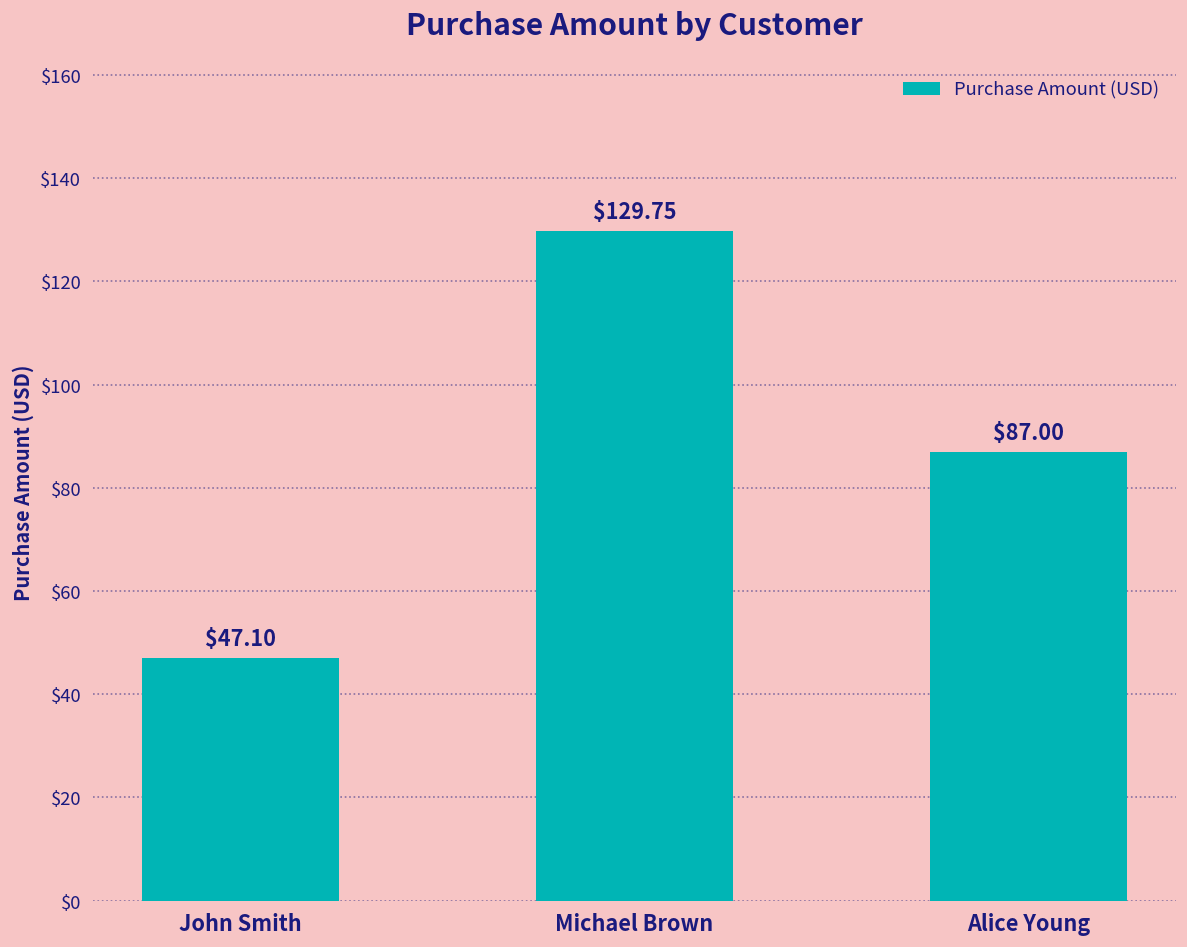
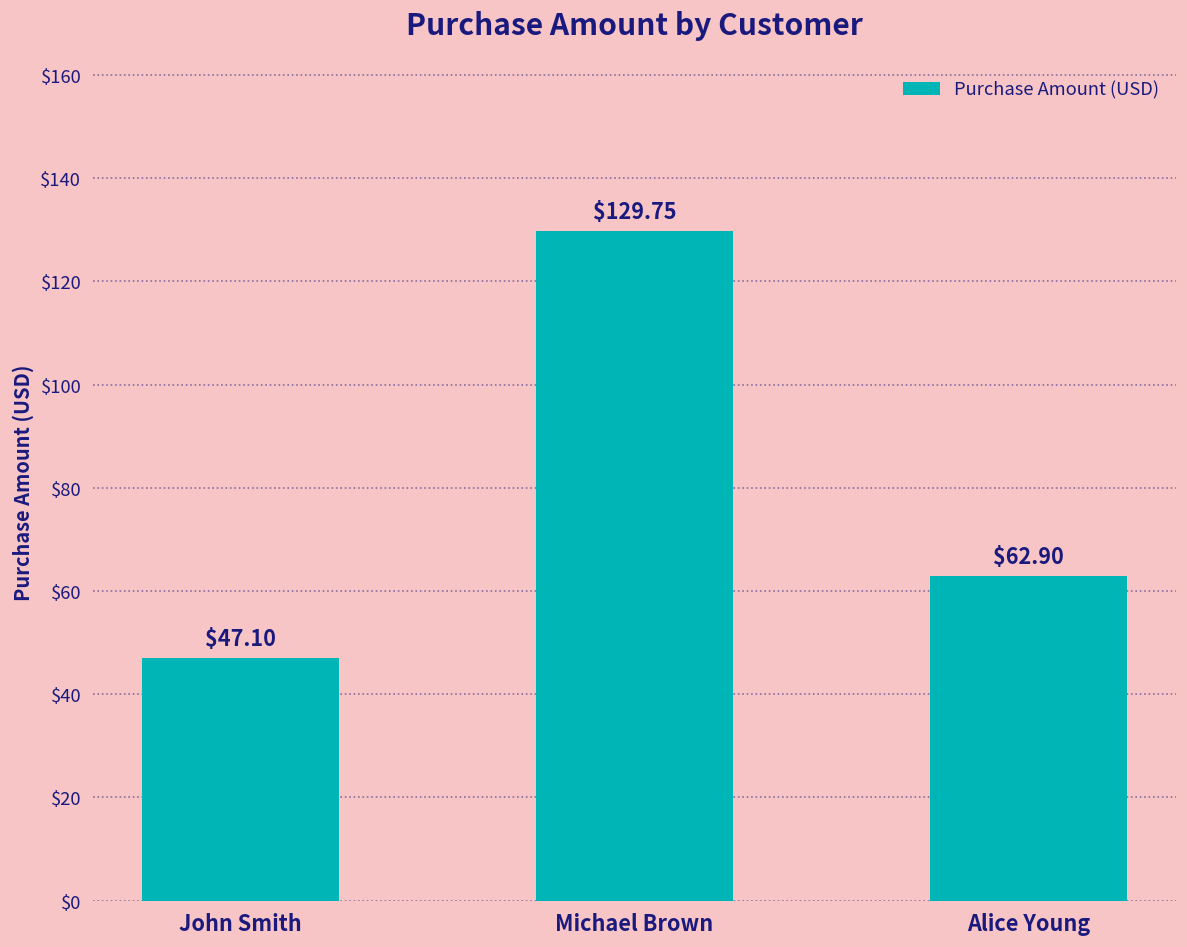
  {
    "John Smith": "$47.10",
    "Michael Brown": "$129.75",
-   "Alice Young": "$87.00"
+   "Alice Young": "$62.90"
  }
